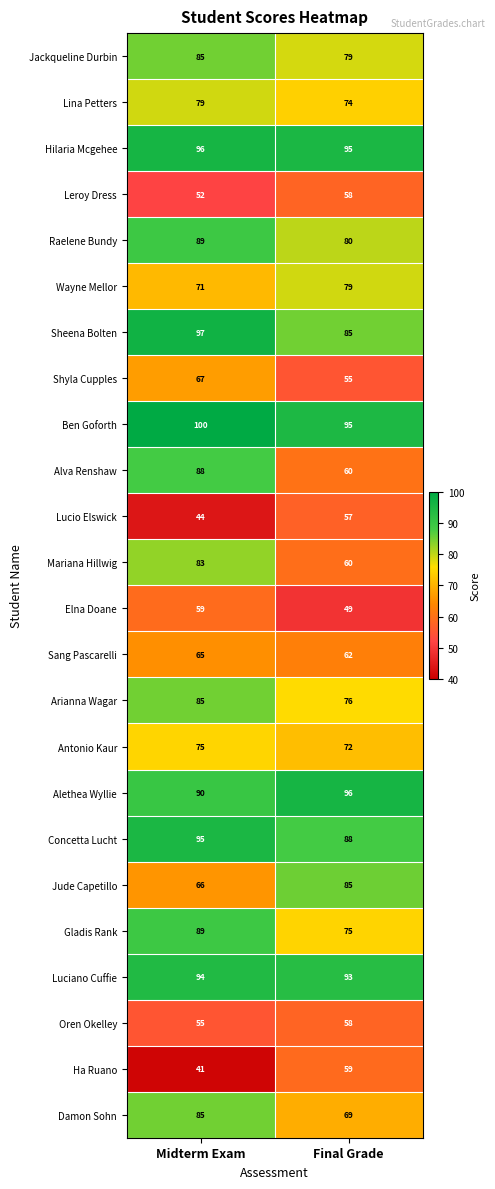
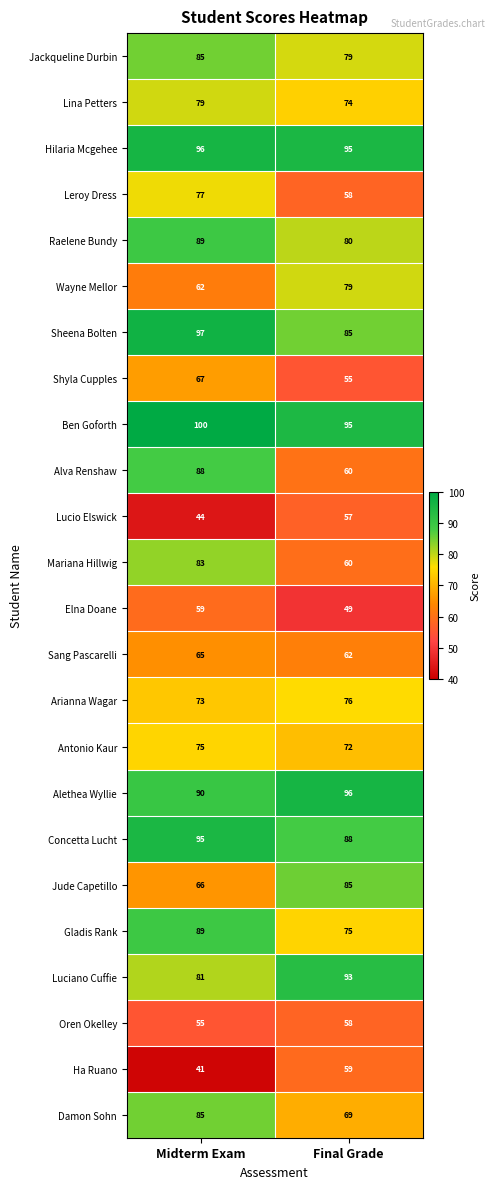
  {
    "Jackqueline Durbin": {
      "Midterm Exam": 85,
      "Final Grade": 79
    },
    "Lina Petters": {
      "Midterm Exam": 79,
      "Final Grade": 74
    },
    "Hilaria Mcgehee": {
      "Midterm Exam": 96,
      "Final Grade": 95
    },
    "Leroy Dress": {
-     "Midterm Exam": 52,
+     "Midterm Exam": 77,
      "Final Grade": 58
    },
    "Raelene Bundy": {
      "Midterm Exam": 89,
      "Final Grade": 80
    },
    "Wayne Mellor": {
-     "Midterm Exam": 71,
+     "Midterm Exam": 62,
      "Final Grade": 79
    },
    "Sheena Bolten": {
      "Midterm Exam": 97,
      "Final Grade": 85
    },
    "Shyla Cupples": {
      "Midterm Exam": 67,
      "Final Grade": 55
    },
    "Ben Goforth": {
      "Midterm Exam": 100,
      "Final Grade": 95
    },
    "Alva Renshaw": {
      "Midterm Exam": 88,
      "Final Grade": 60
    },
    "Lucio Elswick": {
      "Midterm Exam": 44,
      "Final Grade": 57
    },
    "Mariana Hillwig": {
      "Midterm Exam": 83,
      "Final Grade": 60
    },
    "Elna Doane": {
      "Midterm Exam": 59,
      "Final Grade": 49
    },
    "Sang Pascarelli": {
      "Midterm Exam": 65,
      "Final Grade": 62
    },
    "Arianna Wagar": {
-     "Midterm Exam": 85,
+     "Midterm Exam": 73,
      "Final Grade": 76
    },
    "Antonio Kaur": {
      "Midterm Exam": 75,
      "Final Grade": 72
    },
    "Alethea Wyllie": {
      "Midterm Exam": 90,
      "Final Grade": 96
    },
    "Concetta Lucht": {
      "Midterm Exam": 95,
      "Final Grade": 88
    },
    "Jude Capetillo": {
      "Midterm Exam": 66,
      "Final Grade": 85
    },
    "Gladis Rank": {
      "Midterm Exam": 89,
      "Final Grade": 75
    },
    "Luciano Cuffie": {
-     "Midterm Exam": 94,
+     "Midterm Exam": 81,
      "Final Grade": 93
    },
    "Oren Okelley": {
      "Midterm Exam": 55,
      "Final Grade": 58
    },
    "Ha Ruano": {
      "Midterm Exam": 41,
      "Final Grade": 59
    },
    "Damon Sohn": {
      "Midterm Exam": 85,
      "Final Grade": 69
    }
  }
